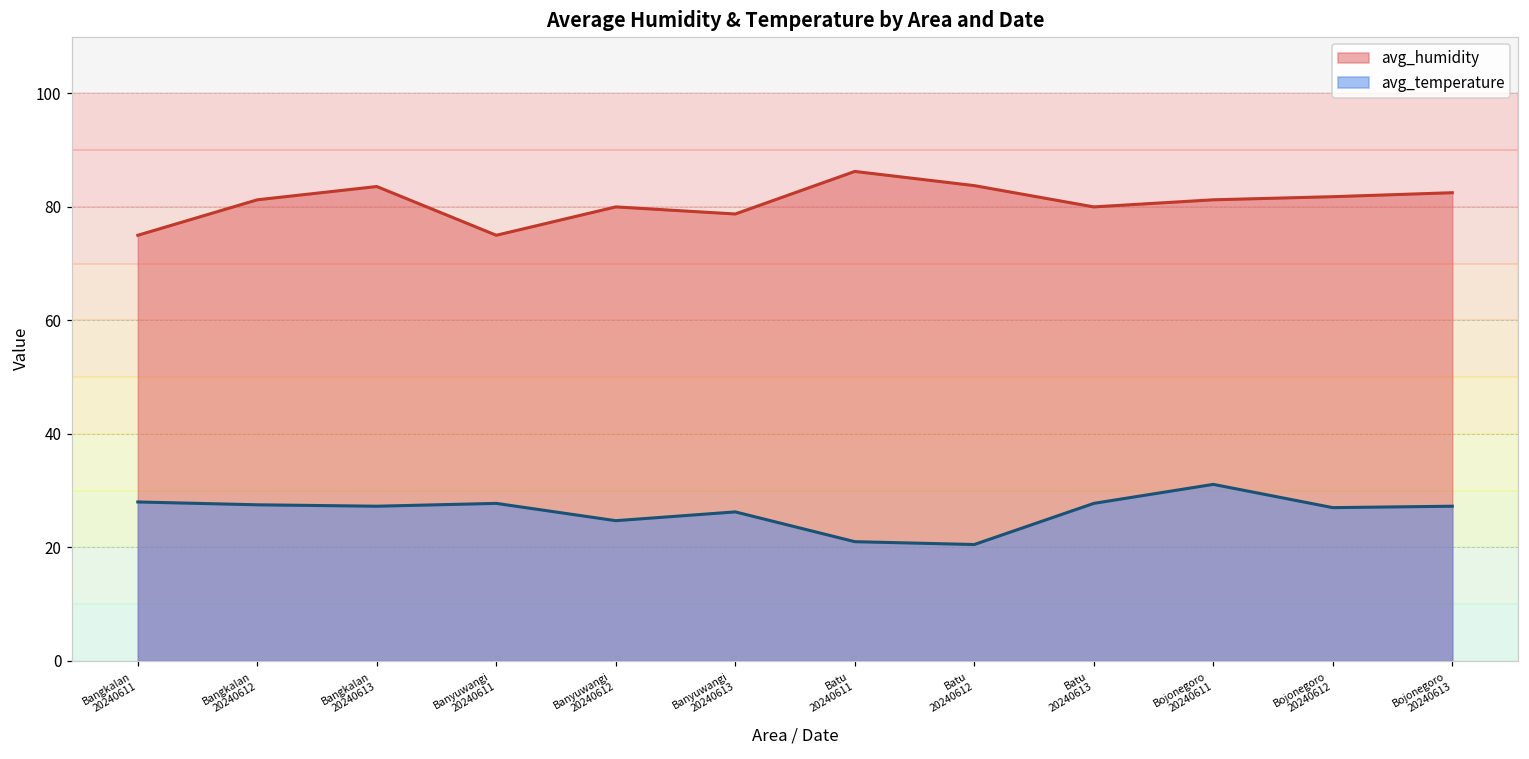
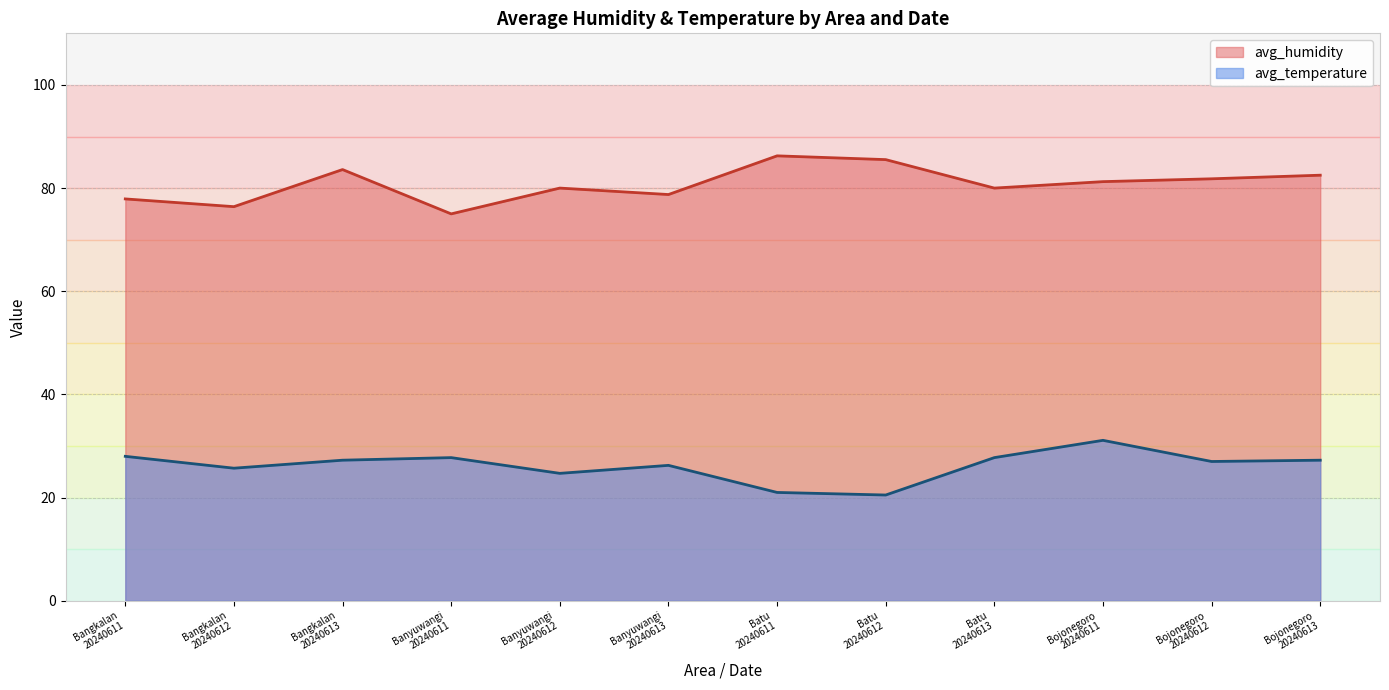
  {
    "avg_humidity": {
-     "Bangkalan 20240611": 75,
-     "Bangkalan 20240612": 81,
+     "Bangkalan 20240611": 78,
+     "Bangkalan 20240612": 76,
      "Bangkalan 20240613": 84,
      "Banyuwangi 20240611": 75,
      "Banyuwangi 20240612": 80,
      "Banyuwangi 20240613": 79,
      "Batu 20240611": 86,
-     "Batu 20240612": 84,
+     "Batu 20240612": 86,
      "Batu 20240613": 80,
      "Bojonegoro 20240611": 81,
      "Bojonegoro 20240612": 82,
      "Bojonegoro 20240613": 83
    },
    "avg_temperature": {
      "Bangkalan 20240611": 28,
-     "Bangkalan 20240612": 28,
+     "Bangkalan 20240612": 26,
      "Bangkalan 20240613": 27,
      "Banyuwangi 20240611": 28,
      "Banyuwangi 20240612": 25,
      "Banyuwangi 20240613": 26,
      "Batu 20240611": 21,
      "Batu 20240612": 21,
      "Batu 20240613": 28,
      "Bojonegoro 20240611": 31,
      "Bojonegoro 20240612": 27,
      "Bojonegoro 20240613": 27
    }
  }
